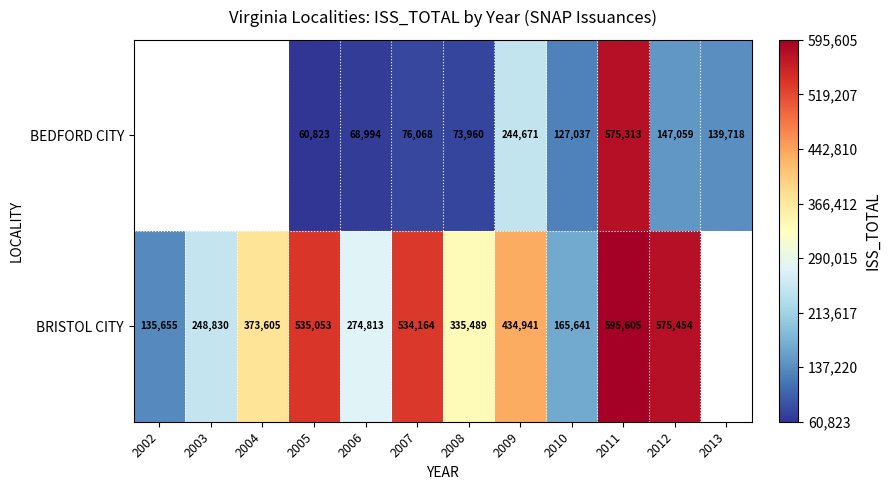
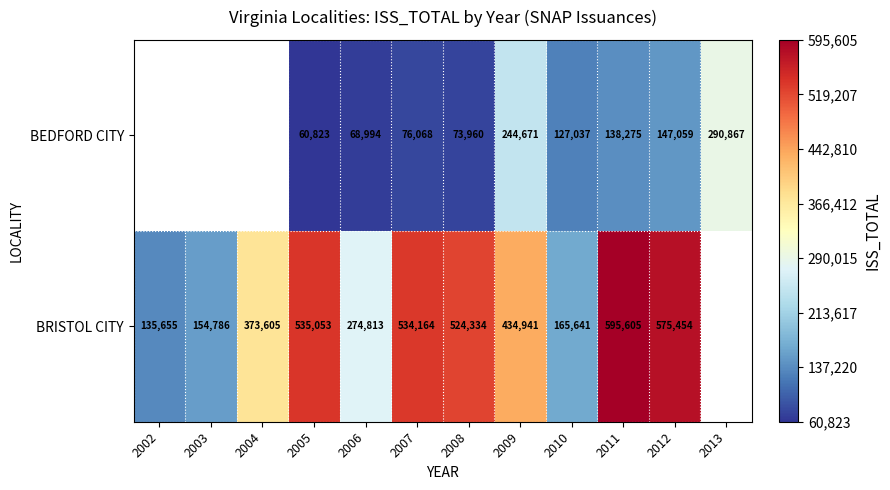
  {
    "BEDFORD CITY": {
      "2005": "60,823",
      "2006": "68,994",
      "2007": "76,068",
      "2008": "73,960",
      "2009": "244,671",
      "2010": "127,037",
-     "2011": "575,313",
+     "2011": "138,275",
      "2012": "147,059",
-     "2013": "139,718"
+     "2013": "290,867"
    },
    "BRISTOL CITY": {
      "2002": "135,655",
-     "2003": "248,830",
+     "2003": "154,786",
      "2004": "373,605",
      "2005": "535,053",
      "2006": "274,813",
      "2007": "534,164",
-     "2008": "335,489",
+     "2008": "524,334",
      "2009": "434,941",
      "2010": "165,641",
      "2011": "595,605",
      "2012": "575,454"
    }
  }
